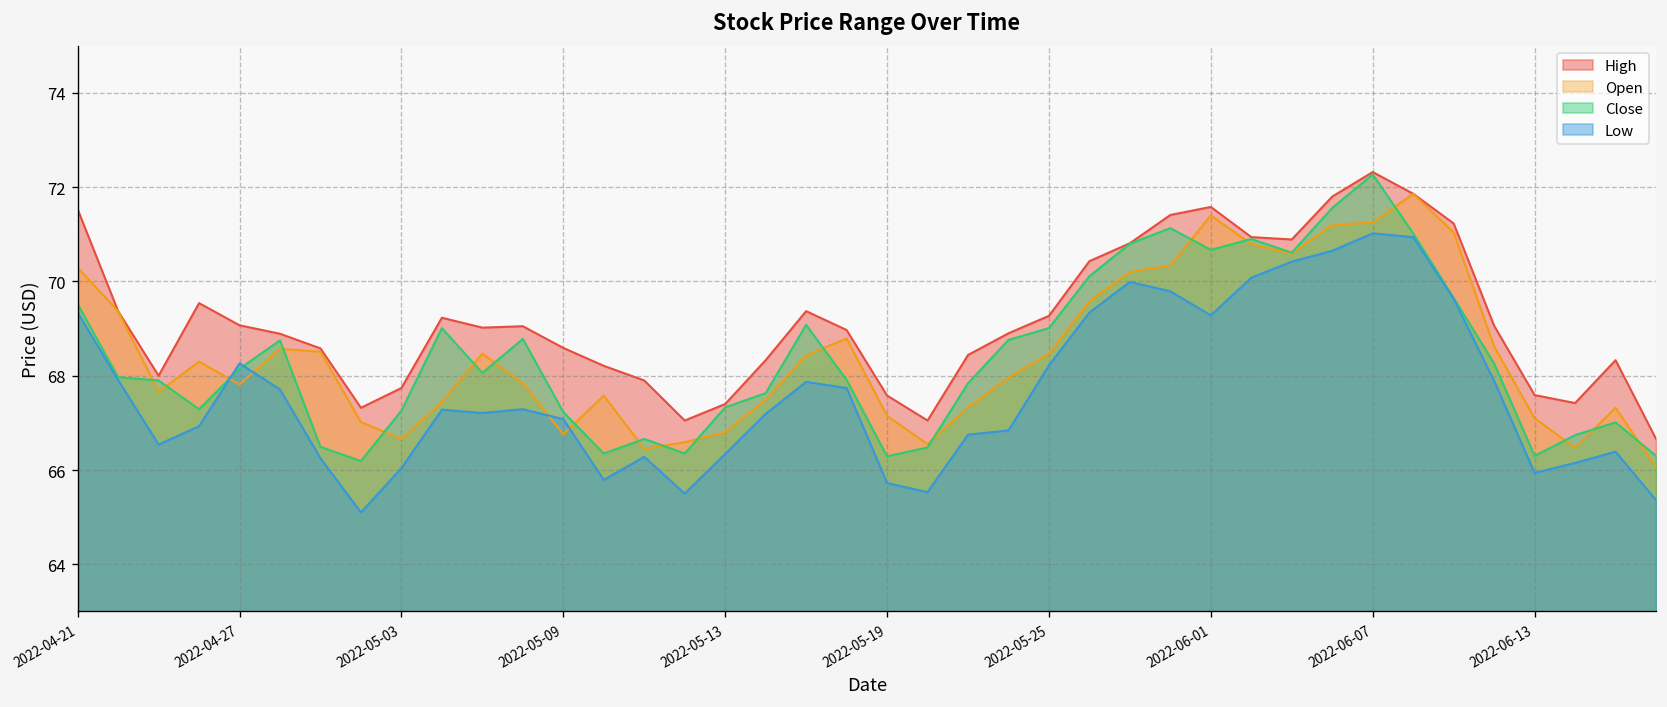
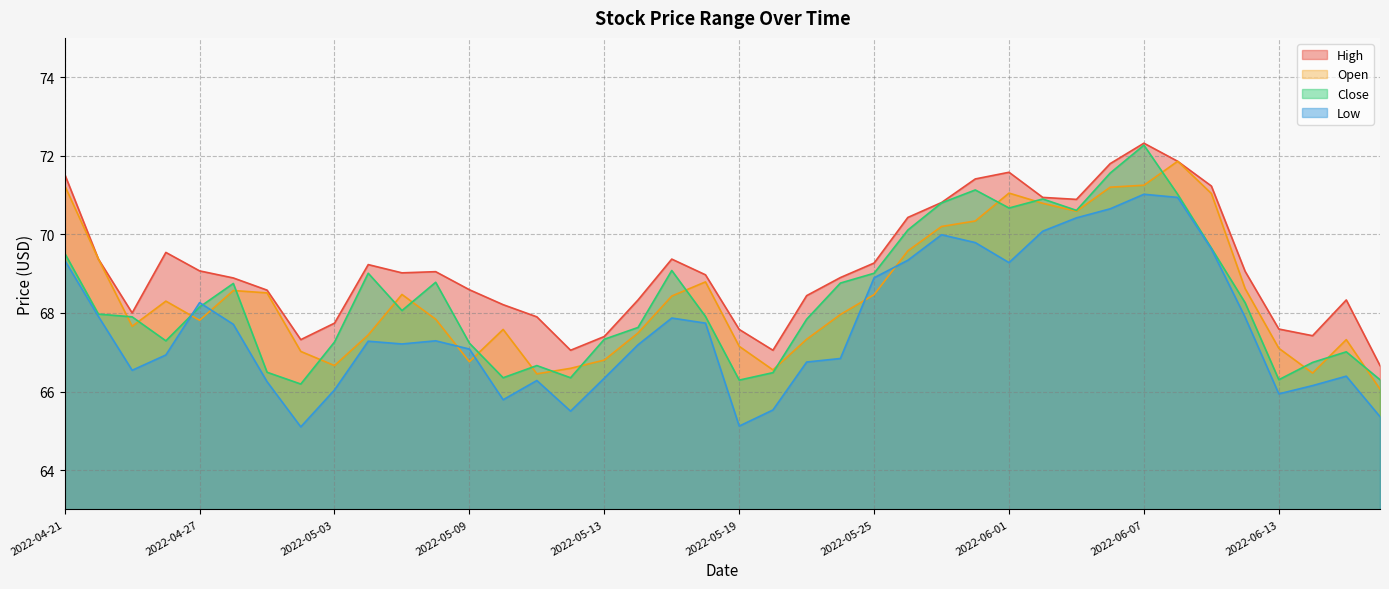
  {
    "High": {
      "2022-04-21": 71.5,
      "2022-04-27": 69.1,
      "2022-05-03": 67.7,
      "2022-05-09": 68.6,
      "2022-05-13": 67.4,
      "2022-05-19": 67.6,
      "2022-05-25": 69.3,
      "2022-06-01": 71.6,
      "2022-06-13": 67.6
    },
    "Open": {
-     "2022-04-21": 70.3,
+     "2022-04-21": 71.2,
      "2022-04-27": 67.8,
      "2022-05-03": 66.7,
      "2022-05-09": 66.8,
      "2022-05-13": 66.8,
      "2022-05-19": 67.2,
      "2022-05-25": 68.5,
-     "2022-06-01": 71.4,
+     "2022-06-01": 71.1,
      "2022-06-07": 71.3,
      "2022-06-13": 67.1
    },
    "Close": {
      "2022-04-21": 69.5,
      "2022-04-27": 68.2,
      "2022-05-03": 67.3,
      "2022-05-09": 67.2,
      "2022-05-13": 67.3,
      "2022-05-19": 66.3,
      "2022-05-25": 69.0,
      "2022-06-01": 70.7,
      "2022-06-13": 66.3
    },
    "Low": {
      "2022-04-21": 69.3,
      "2022-04-27": 68.3,
      "2022-05-03": 66.0,
      "2022-05-09": 67.1,
      "2022-05-13": 66.3,
-     "2022-05-19": 65.7,
-     "2022-05-25": 68.2,
+     "2022-05-19": 65.1,
+     "2022-05-25": 68.9,
      "2022-06-01": 69.3,
      "2022-06-07": 71.0,
      "2022-06-13": 65.9
    }
  }
